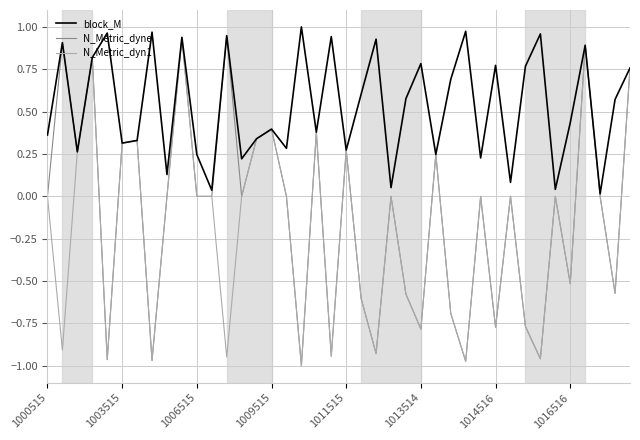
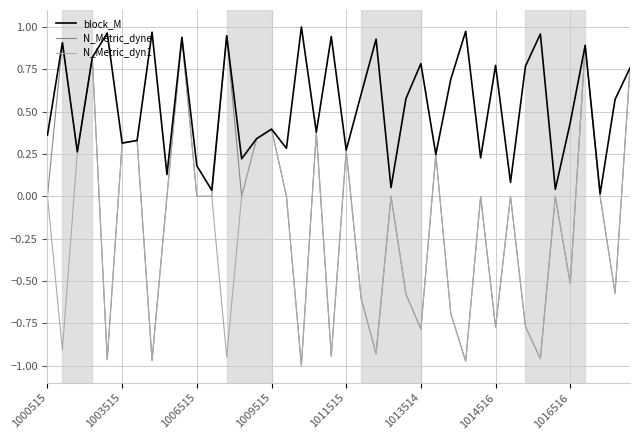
  {
    "block_M": {
      "1000515": 0.36,
-     "1006515": 0.25,
+     "1006515": 0.18,
      "1013514": 0.78,
      "1014516": 0.77,
      "1016516": 0.43
    }
  }
